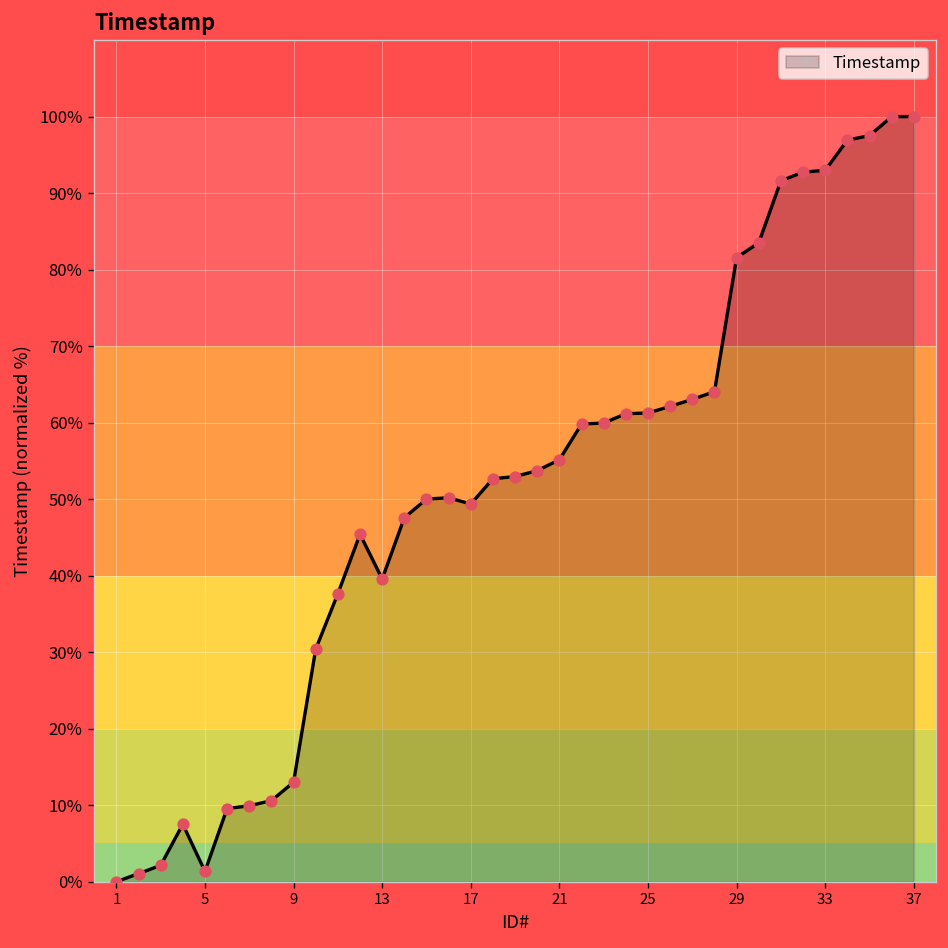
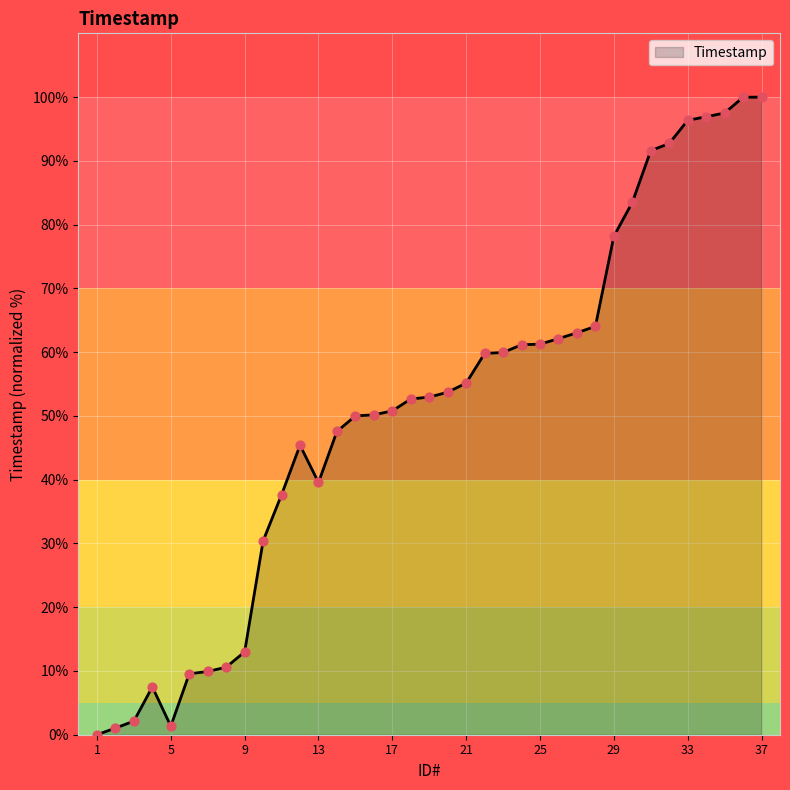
  {
    "1": "0%",
    "5": "1%",
    "9": "13%",
    "13": "40%",
-   "17": "49%",
+   "17": "51%",
    "21": "55%",
    "25": "61%",
-   "29": "82%",
-   "33": "93%",
+   "29": "78%",
+   "33": "96%",
    "37": "100%"
  }
